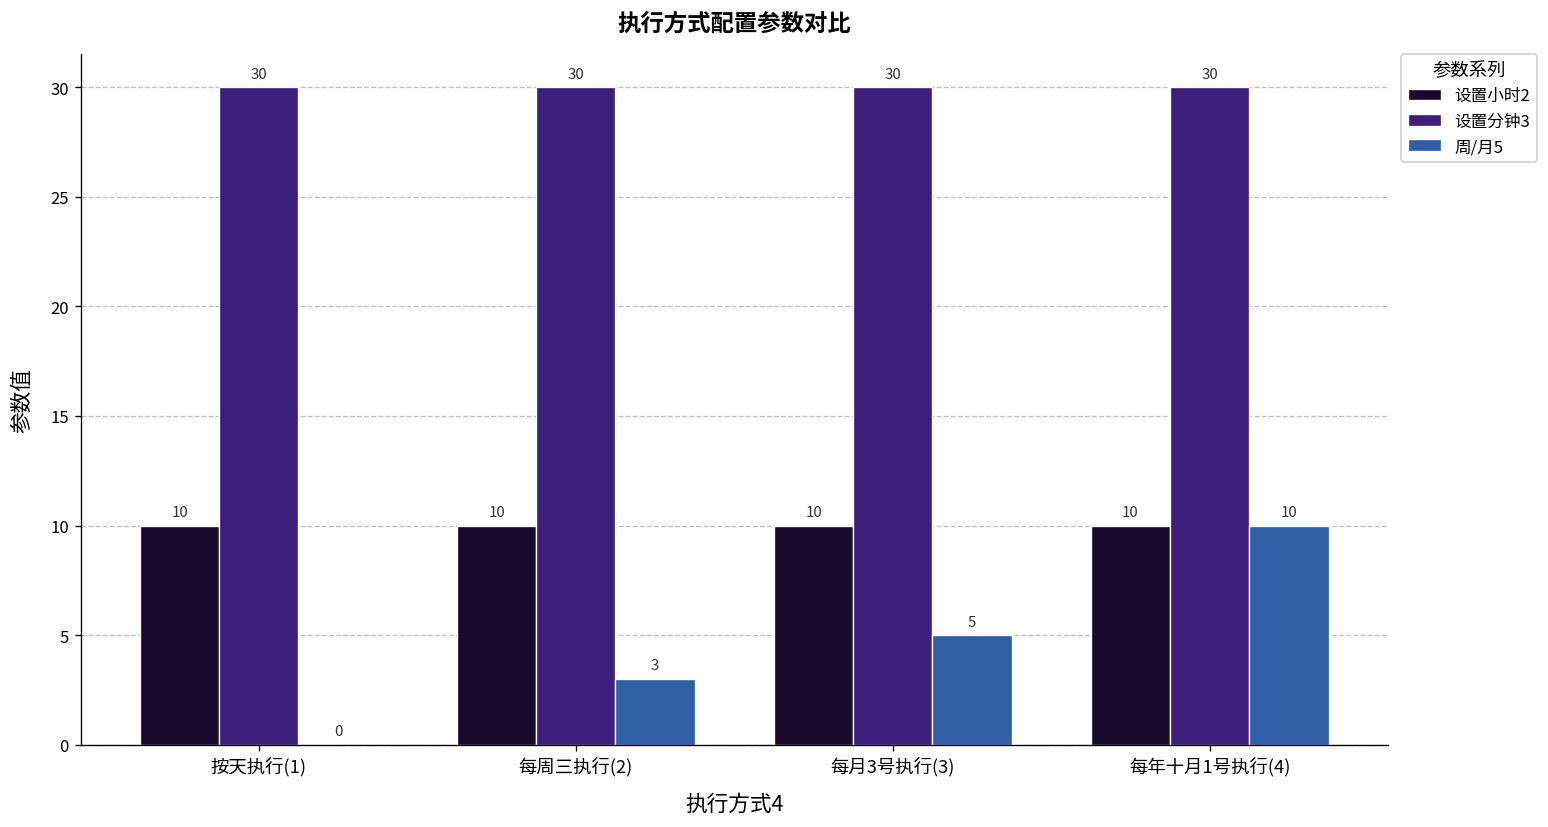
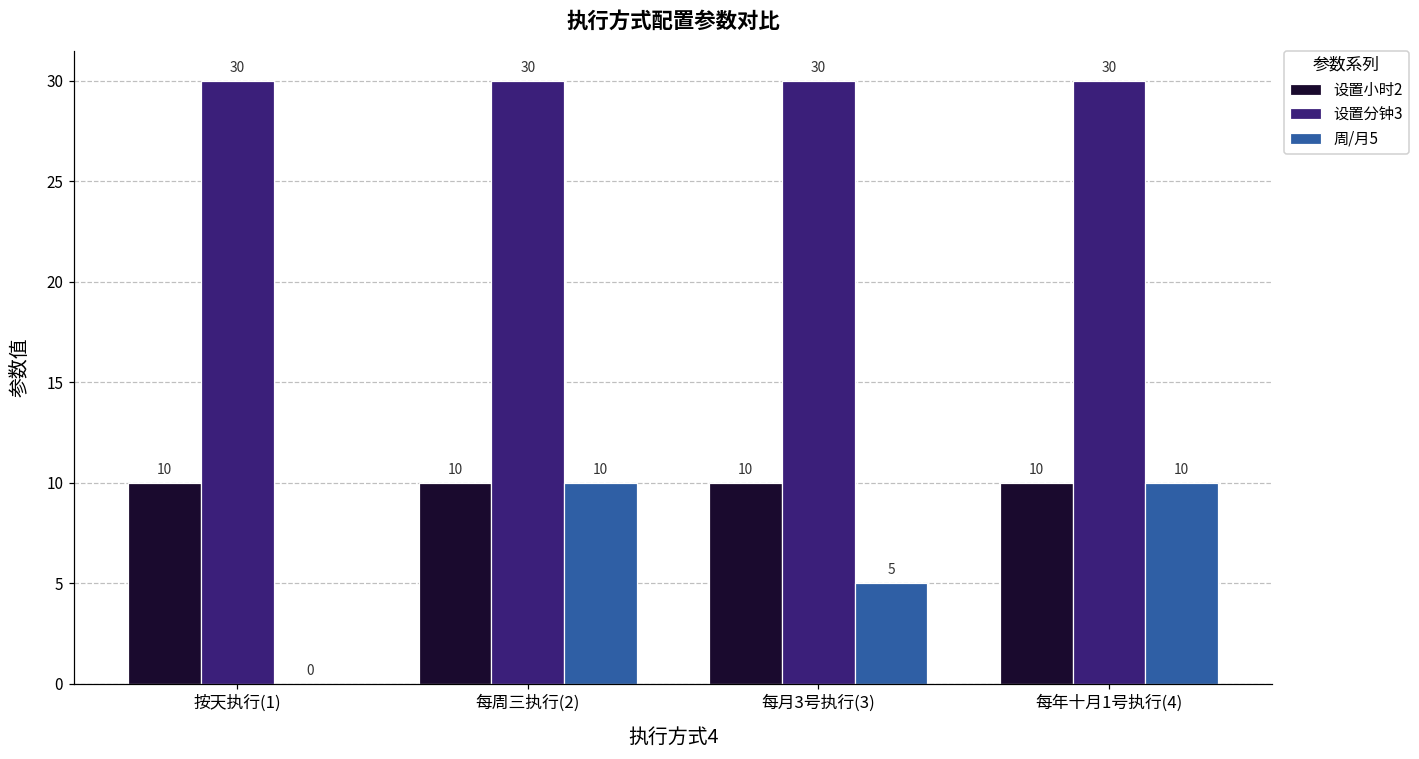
  {
    "设置小时2": {
      "按天执行(1)": 10,
      "每周三执行(2)": 10,
      "每月3号执行(3)": 10,
      "每年十月1号执行(4)": 10
    },
    "设置分钟3": {
      "按天执行(1)": 30,
      "每周三执行(2)": 30,
      "每月3号执行(3)": 30,
      "每年十月1号执行(4)": 30
    },
    "周/月5": {
      "按天执行(1)": 0,
-     "每周三执行(2)": 3,
+     "每周三执行(2)": 10,
      "每月3号执行(3)": 5,
      "每年十月1号执行(4)": 10
    }
  }
